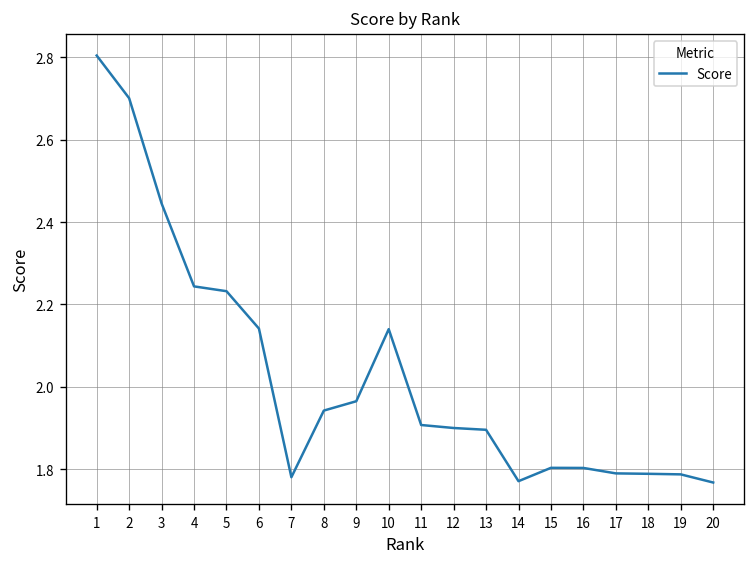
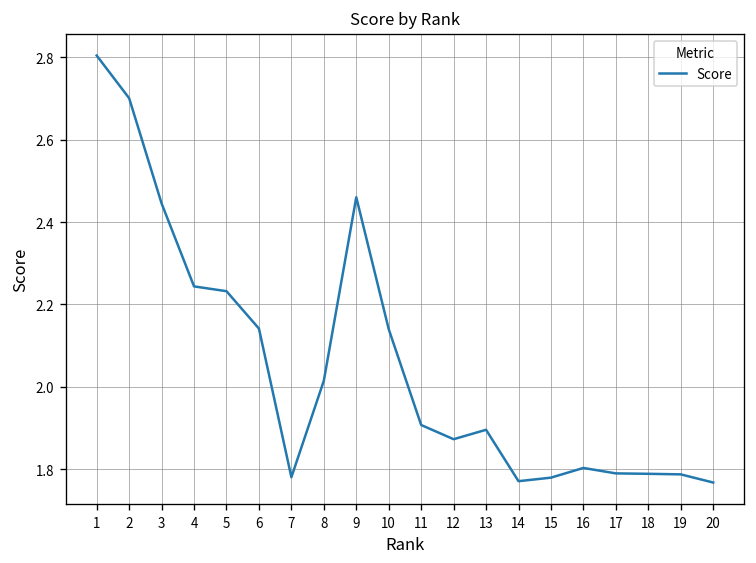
  {
    "1": 2.80,
    "2": 2.70,
    "3": 2.45,
    "4": 2.24,
    "5": 2.23,
    "6": 2.14,
    "7": 1.78,
-   "8": 1.94,
-   "9": 1.96,
+   "8": 2.01,
+   "9": 2.46,
    "10": 2.14,
    "11": 1.91,
-   "12": 1.90,
+   "12": 1.87,
    "13": 1.90,
    "14": 1.77,
-   "15": 1.80,
+   "15": 1.78,
    "16": 1.80,
    "17": 1.79,
    "18": 1.79,
    "19": 1.79,
    "20": 1.77
  }
